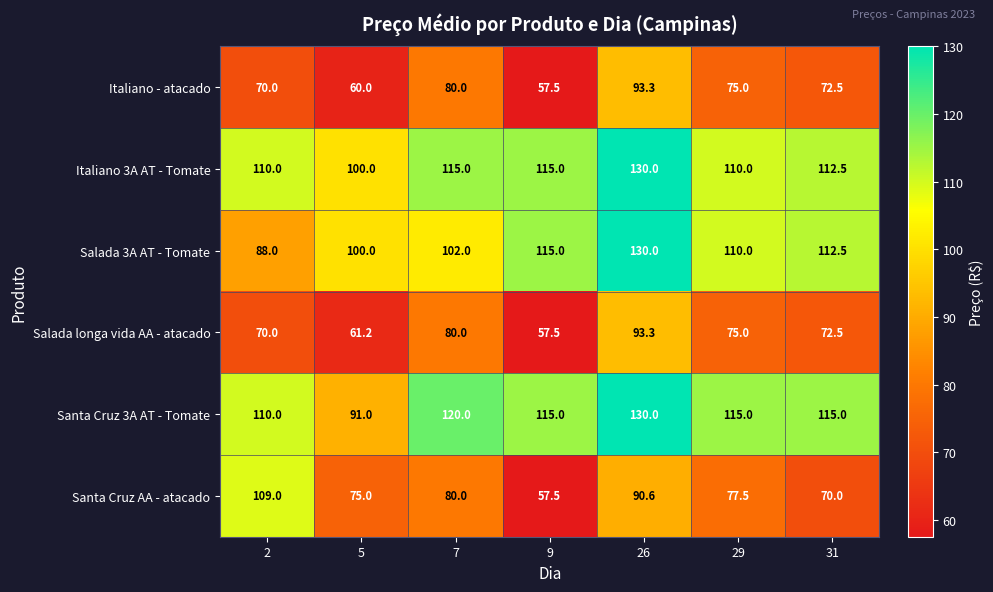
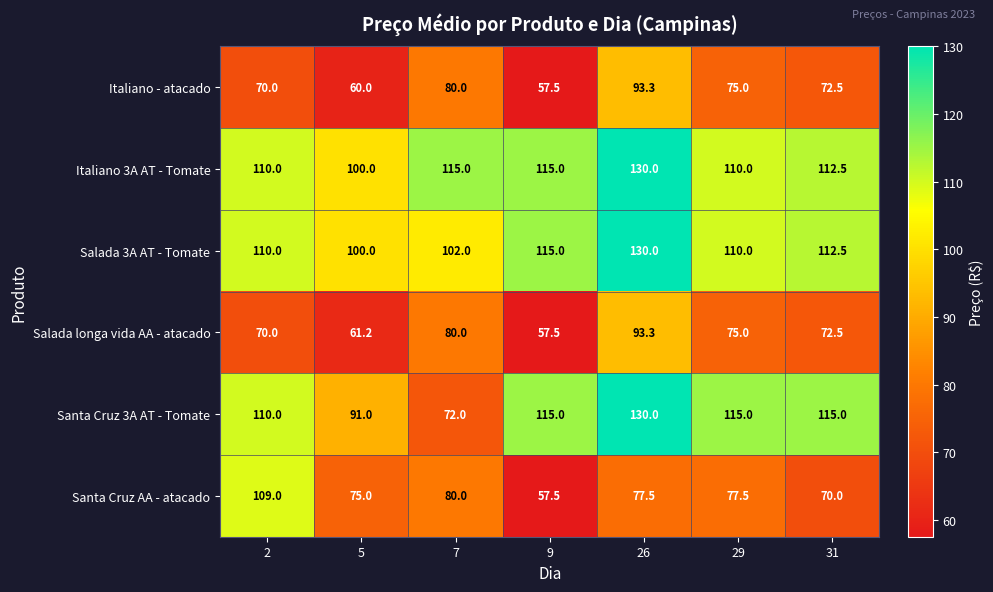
  {
    "Italiano - atacado": {
      "2": 70.0,
      "5": 60.0,
      "7": 80.0,
      "9": 57.5,
      "26": 93.3,
      "29": 75.0,
      "31": 72.5
    },
    "Italiano 3A AT - Tomate": {
      "2": 110.0,
      "5": 100.0,
      "7": 115.0,
      "9": 115.0,
      "26": 130.0,
      "29": 110.0,
      "31": 112.5
    },
    "Salada 3A AT - Tomate": {
-     "2": 88.0,
+     "2": 110.0,
      "5": 100.0,
      "7": 102.0,
      "9": 115.0,
      "26": 130.0,
      "29": 110.0,
      "31": 112.5
    },
    "Salada longa vida AA - atacado": {
      "2": 70.0,
      "5": 61.2,
      "7": 80.0,
      "9": 57.5,
      "26": 93.3,
      "29": 75.0,
      "31": 72.5
    },
    "Santa Cruz 3A AT - Tomate": {
      "2": 110.0,
      "5": 91.0,
-     "7": 120.0,
+     "7": 72.0,
      "9": 115.0,
      "26": 130.0,
      "29": 115.0,
      "31": 115.0
    },
    "Santa Cruz AA - atacado": {
      "2": 109.0,
      "5": 75.0,
      "7": 80.0,
      "9": 57.5,
-     "26": 90.6,
+     "26": 77.5,
      "29": 77.5,
      "31": 70.0
    }
  }
